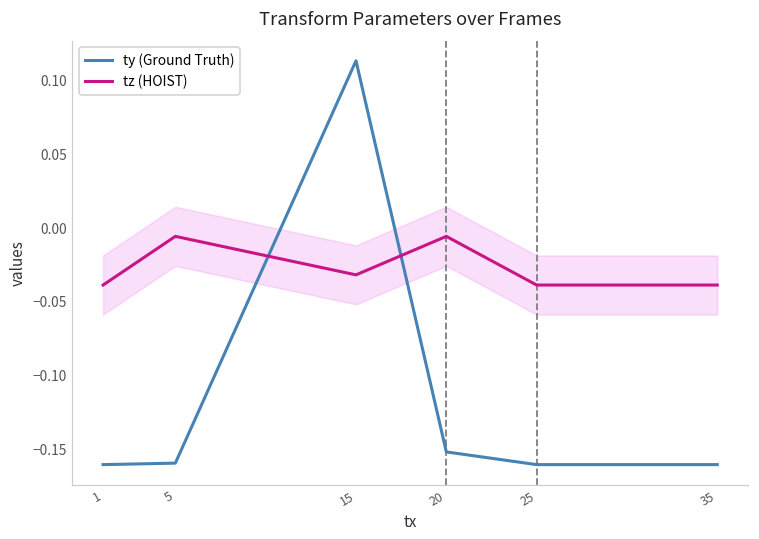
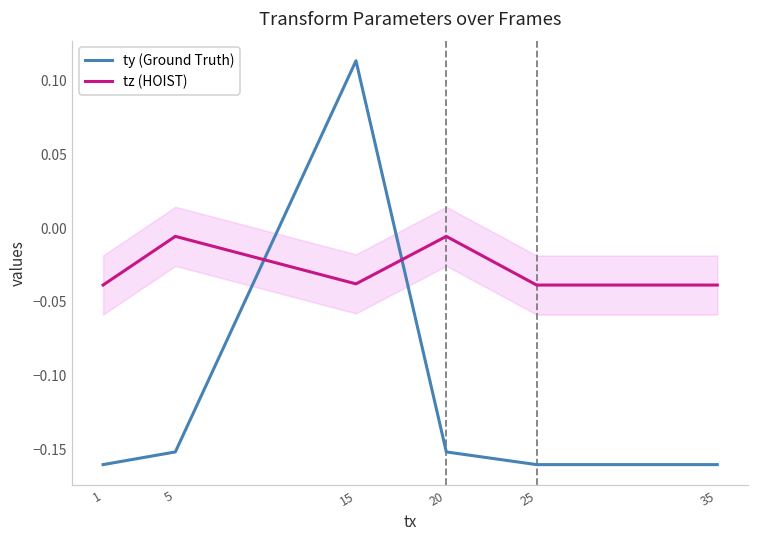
  {
    "ty (Ground Truth)": {
      "1": -0.160,
-     "5": -0.159,
+     "5": -0.152,
      "15": 0.113,
      "20": -0.152,
      "25": -0.160,
      "35": -0.160
    },
    "tz (HOIST)": {
      "1": -0.039,
      "5": -0.006,
-     "15": -0.032,
+     "15": -0.038,
      "20": -0.006,
      "25": -0.039,
      "35": -0.039
    }
  }
